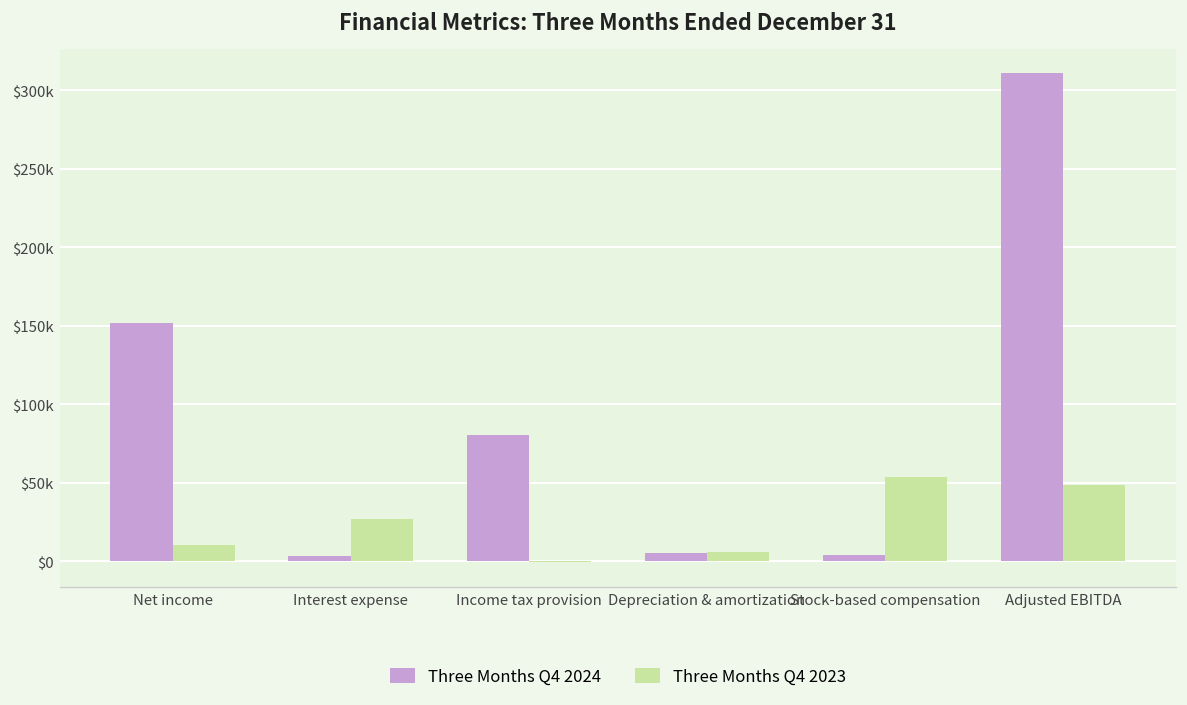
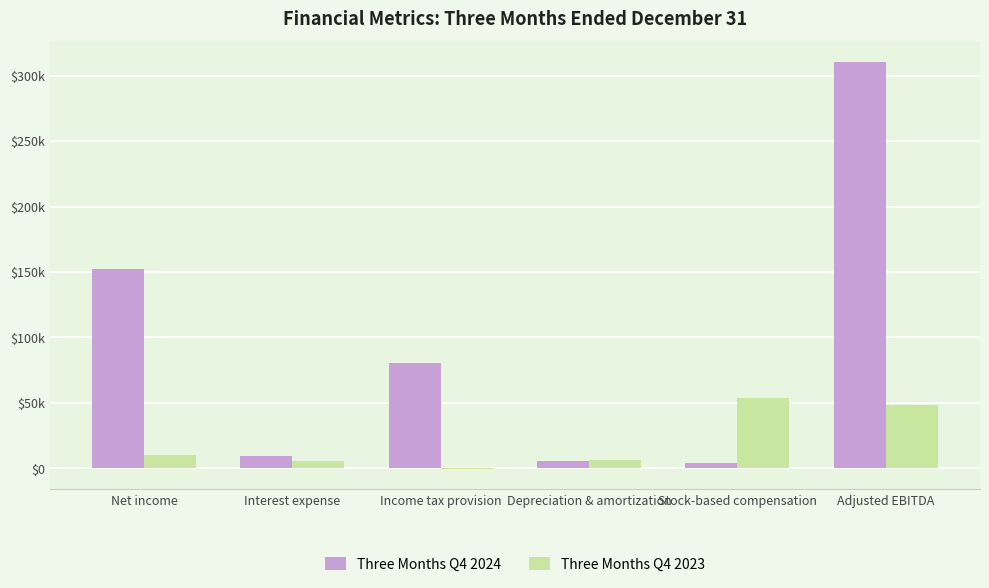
  {
    "Three Months Q4 2024": {
      "Net income": "$152000",
-     "Interest expense": "$3000",
+     "Interest expense": "$10000",
      "Income tax provision": "$81000",
      "Depreciation & amortization": "$5000",
      "Stock-based compensation": "$4000",
      "Adjusted EBITDA": "$311000"
    },
    "Three Months Q4 2023": {
      "Net income": "$11000",
-     "Interest expense": "$27000",
+     "Interest expense": "$6000",
      "Depreciation & amortization": "$6000",
      "Stock-based compensation": "$54000",
      "Adjusted EBITDA": "$49000"
    }
  }
